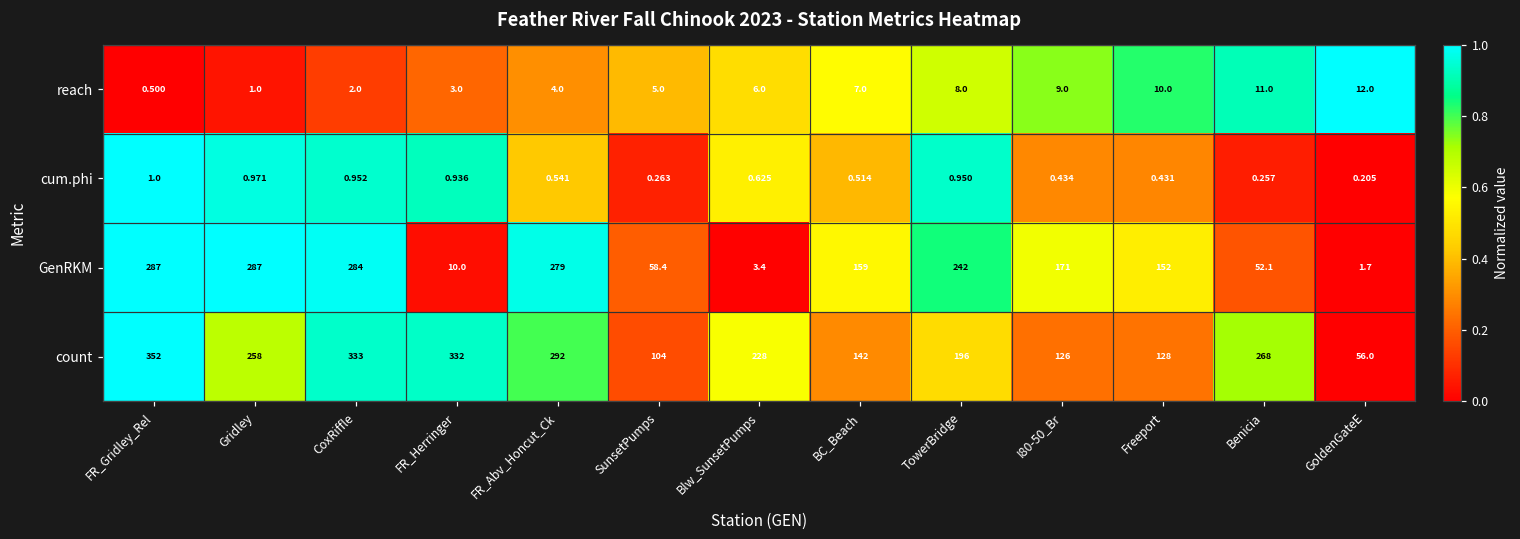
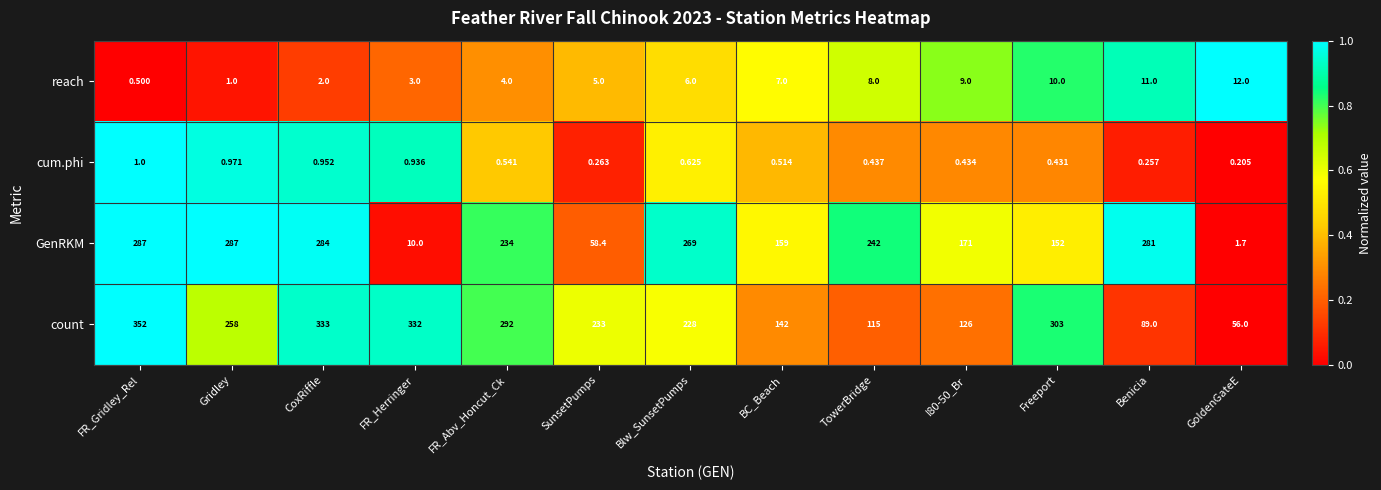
  {
    "reach": {
      "FR_Gridley_Rel": 0.500,
      "Gridley": 1.0,
      "CoxRiffle": 2.0,
      "FR_Herringer": 3.0,
      "FR_Abv_Honcut_Ck": 4.0,
      "SunsetPumps": 5.0,
      "Blw_SunsetPumps": 6.0,
      "BC_Beach": 7.0,
      "TowerBridge": 8.0,
      "I80-50_Br": 9.0,
      "Freeport": 10.0,
      "Benicia": 11.0,
      "GoldenGateE": 12.0
    },
    "cum.phi": {
      "FR_Gridley_Rel": 1.0,
      "Gridley": 0.971,
      "CoxRiffle": 0.952,
      "FR_Herringer": 0.936,
      "FR_Abv_Honcut_Ck": 0.541,
      "SunsetPumps": 0.263,
      "Blw_SunsetPumps": 0.625,
      "BC_Beach": 0.514,
-     "TowerBridge": 0.950,
+     "TowerBridge": 0.437,
      "I80-50_Br": 0.434,
      "Freeport": 0.431,
      "Benicia": 0.257,
      "GoldenGateE": 0.205
    },
    "GenRKM": {
      "FR_Gridley_Rel": 287,
      "Gridley": 287,
      "CoxRiffle": 284,
      "FR_Herringer": 10.0,
-     "FR_Abv_Honcut_Ck": 279,
+     "FR_Abv_Honcut_Ck": 234,
      "SunsetPumps": 58.4,
-     "Blw_SunsetPumps": 3.4,
+     "Blw_SunsetPumps": 269,
      "BC_Beach": 159,
      "TowerBridge": 242,
      "I80-50_Br": 171,
      "Freeport": 152,
-     "Benicia": 52.1,
+     "Benicia": 281,
      "GoldenGateE": 1.7
    },
    "count": {
      "FR_Gridley_Rel": 352,
      "Gridley": 258,
      "CoxRiffle": 333,
      "FR_Herringer": 332,
      "FR_Abv_Honcut_Ck": 292,
-     "SunsetPumps": 104,
+     "SunsetPumps": 233,
      "Blw_SunsetPumps": 228,
      "BC_Beach": 142,
-     "TowerBridge": 196,
+     "TowerBridge": 115,
      "I80-50_Br": 126,
-     "Freeport": 128,
-     "Benicia": 268,
+     "Freeport": 303,
+     "Benicia": 89.0,
      "GoldenGateE": 56.0
    }
  }
